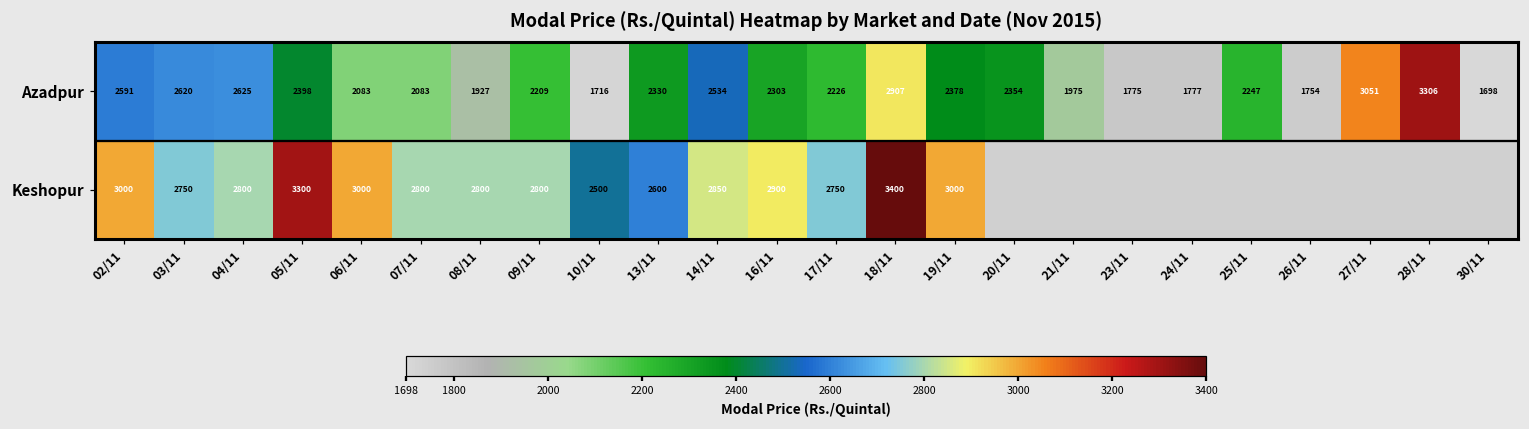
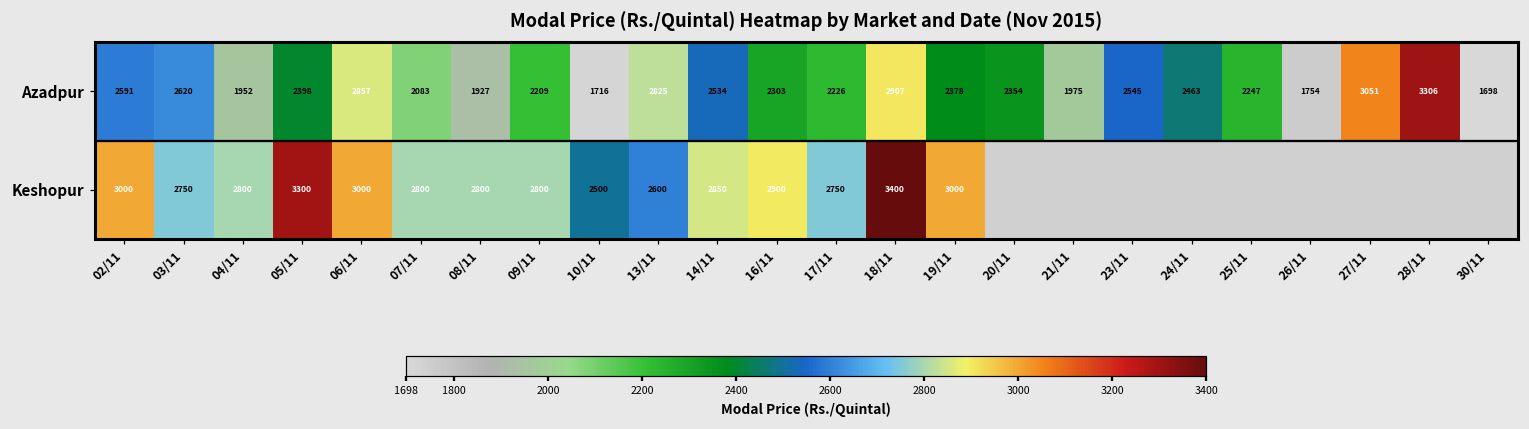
  {
    "Azadpur": {
      "02/11": 2591,
      "03/11": 2620,
-     "04/11": 2625,
+     "04/11": 1952,
      "05/11": 2398,
-     "06/11": 2083,
+     "06/11": 2857,
      "07/11": 2083,
      "08/11": 1927,
      "09/11": 2209,
      "10/11": 1716,
-     "13/11": 2330,
+     "13/11": 2825,
      "14/11": 2534,
      "16/11": 2303,
      "17/11": 2226,
      "18/11": 2907,
      "19/11": 2378,
      "20/11": 2354,
      "21/11": 1975,
-     "23/11": 1775,
-     "24/11": 1777,
+     "23/11": 2545,
+     "24/11": 2463,
      "25/11": 2247,
      "26/11": 1754,
      "27/11": 3051,
      "28/11": 3306,
      "30/11": 1698
    },
    "Keshopur": {
      "02/11": 3000,
      "03/11": 2750,
      "04/11": 2800,
      "05/11": 3300,
      "06/11": 3000,
      "07/11": 2800,
      "08/11": 2800,
      "09/11": 2800,
      "10/11": 2500,
      "13/11": 2600,
      "14/11": 2850,
      "16/11": 2900,
      "17/11": 2750,
      "18/11": 3400,
      "19/11": 3000
    }
  }
